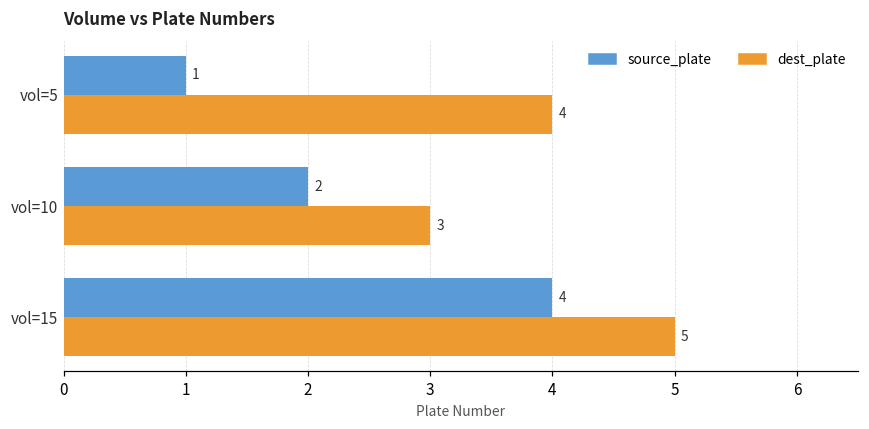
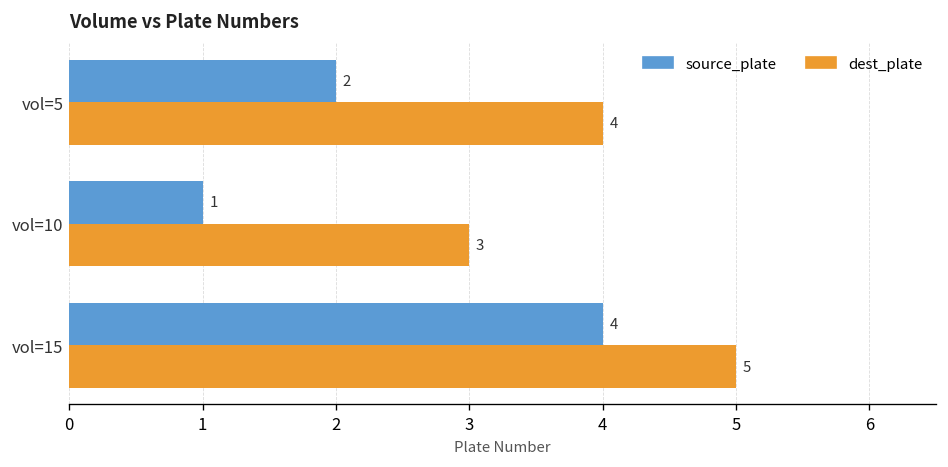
  {
    "source_plate": {
-     "vol=5": 1,
-     "vol=10": 2,
+     "vol=5": 2,
+     "vol=10": 1,
      "vol=15": 4
    },
    "dest_plate": {
      "vol=5": 4,
      "vol=10": 3,
      "vol=15": 5
    }
  }
